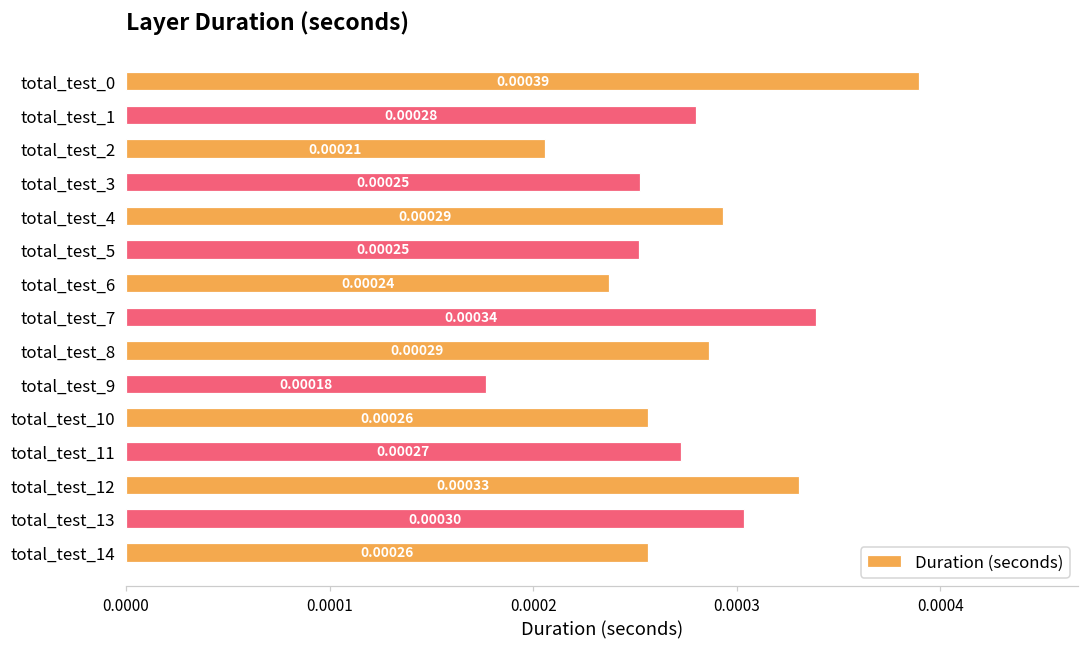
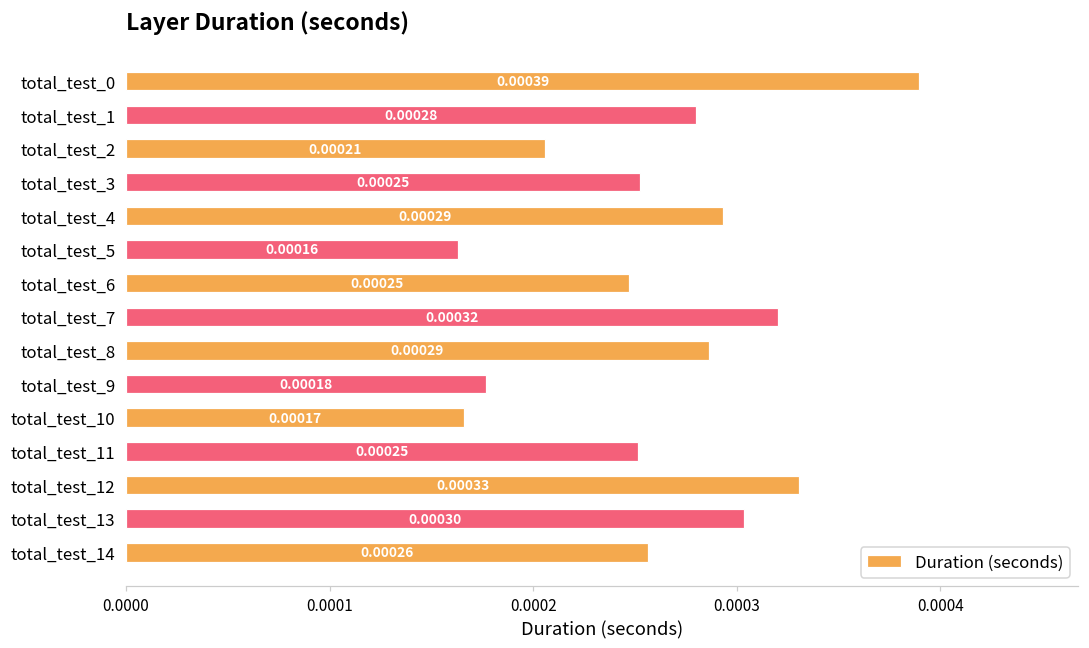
  {
    "total_test_0": 0.00039,
    "total_test_1": 0.00028,
    "total_test_2": 0.00021,
    "total_test_3": 0.00025,
    "total_test_4": 0.00029,
-   "total_test_5": 0.00025,
-   "total_test_6": 0.00024,
-   "total_test_7": 0.00034,
+   "total_test_5": 0.00016,
+   "total_test_6": 0.00025,
+   "total_test_7": 0.00032,
    "total_test_8": 0.00029,
    "total_test_9": 0.00018,
-   "total_test_10": 0.00026,
-   "total_test_11": 0.00027,
+   "total_test_10": 0.00017,
+   "total_test_11": 0.00025,
    "total_test_12": 0.00033,
    "total_test_13": 0.00030,
    "total_test_14": 0.00026
  }
